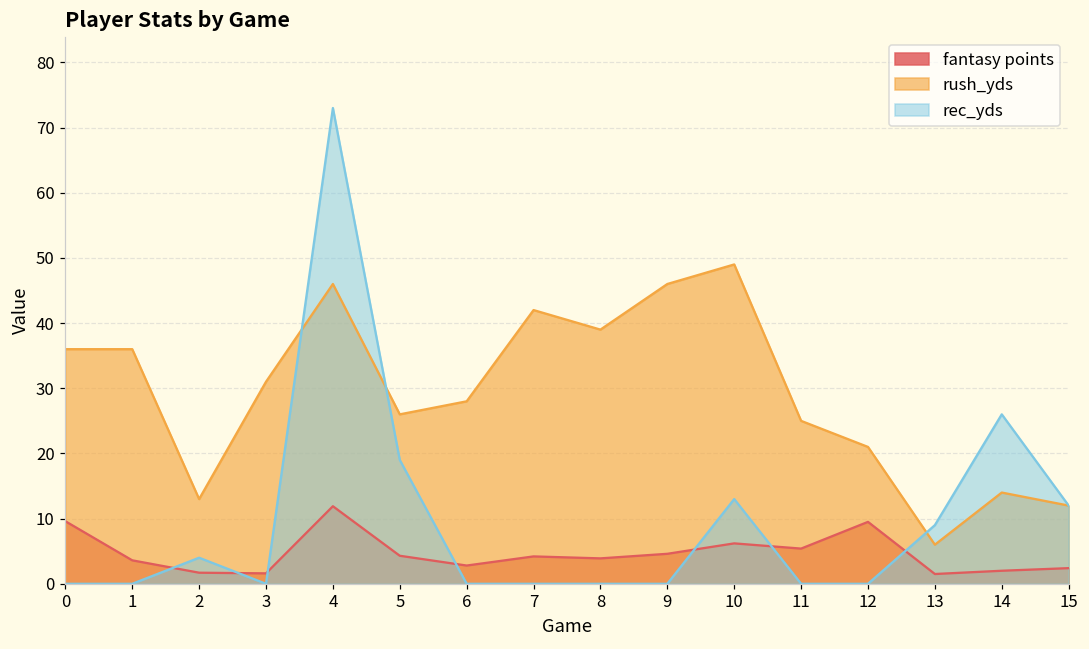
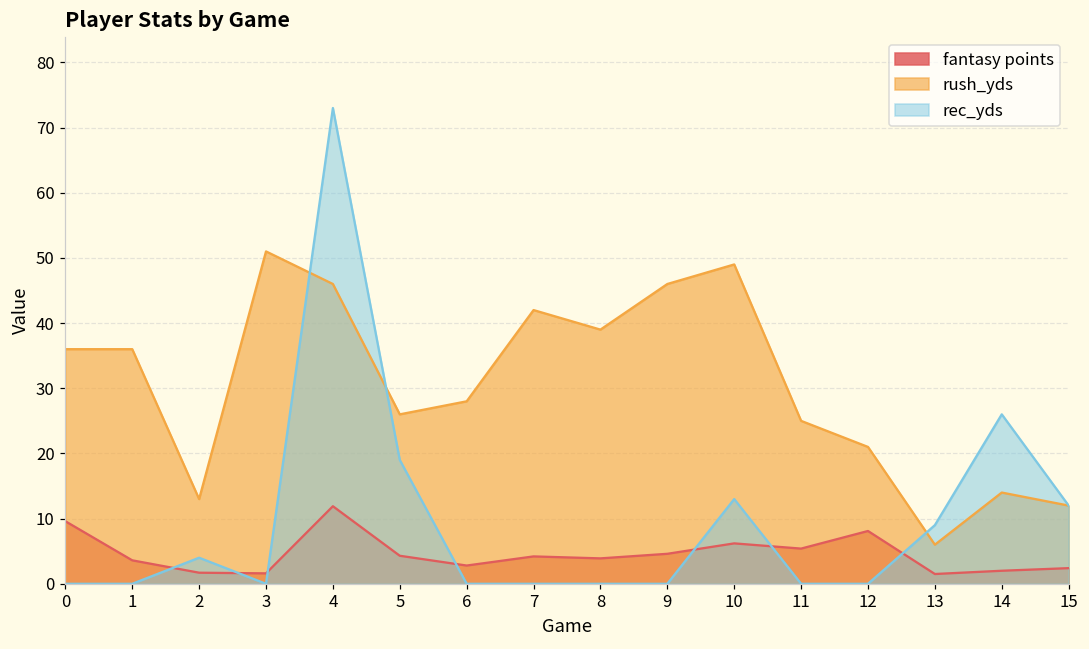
  {
    "fantasy points": {
      "0": 10,
      "1": 4,
      "2": 2,
      "3": 2,
      "4": 12,
      "5": 4,
      "6": 3,
      "7": 4,
      "8": 4,
      "9": 5,
      "10": 6,
      "11": 5,
-     "12": 10,
+     "12": 8,
      "13": 2,
      "14": 2,
      "15": 2
    },
    "rush_yds": {
      "0": 36,
      "1": 36,
      "2": 13,
-     "3": 31,
+     "3": 51,
      "4": 46,
      "5": 26,
      "6": 28,
      "7": 42,
      "8": 39,
      "9": 46,
      "10": 49,
      "11": 25,
      "12": 21,
      "13": 6,
      "14": 14
    },
    "rec_yds": {
      "0": 0,
      "1": 0,
      "2": 4,
      "3": 0,
      "4": 73,
      "5": 19,
      "6": 0,
      "7": 0,
      "8": 0,
      "9": 0,
      "10": 13,
      "11": 0,
      "12": 0,
      "13": 9,
      "14": 26
    }
  }
